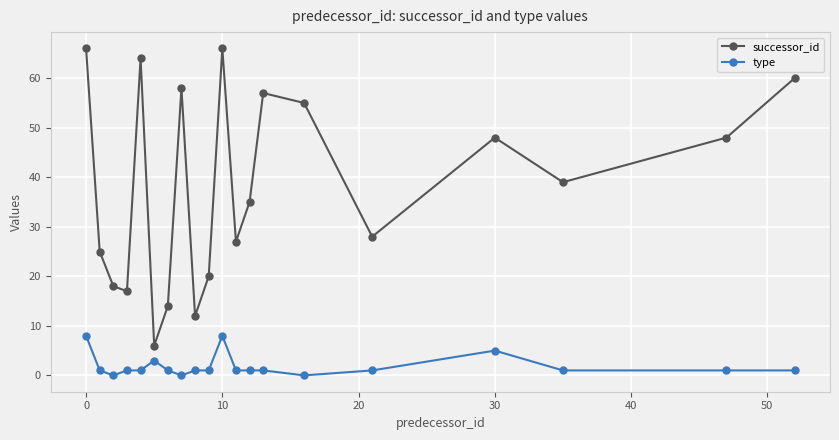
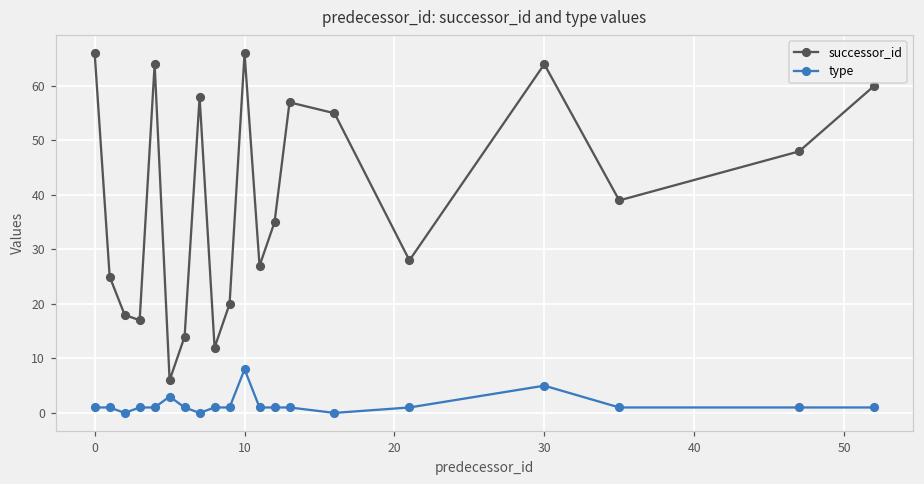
  {
    "successor_id": {
      "0": 66,
      "10": 66,
-     "30": 48
+     "30": 64
    },
    "type": {
-     "0": 8,
+     "0": 1,
      "10": 8,
      "30": 5
    }
  }
